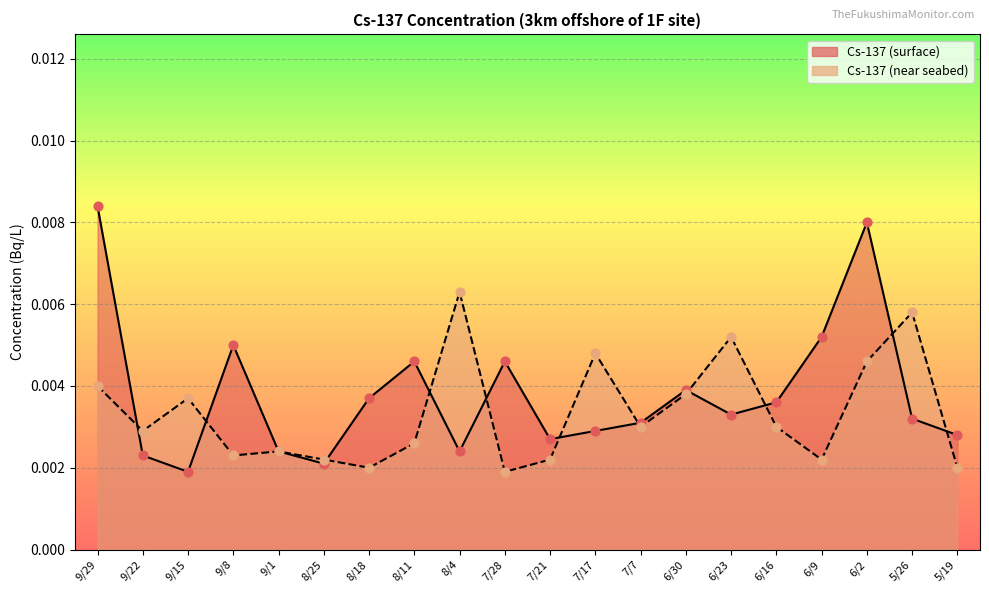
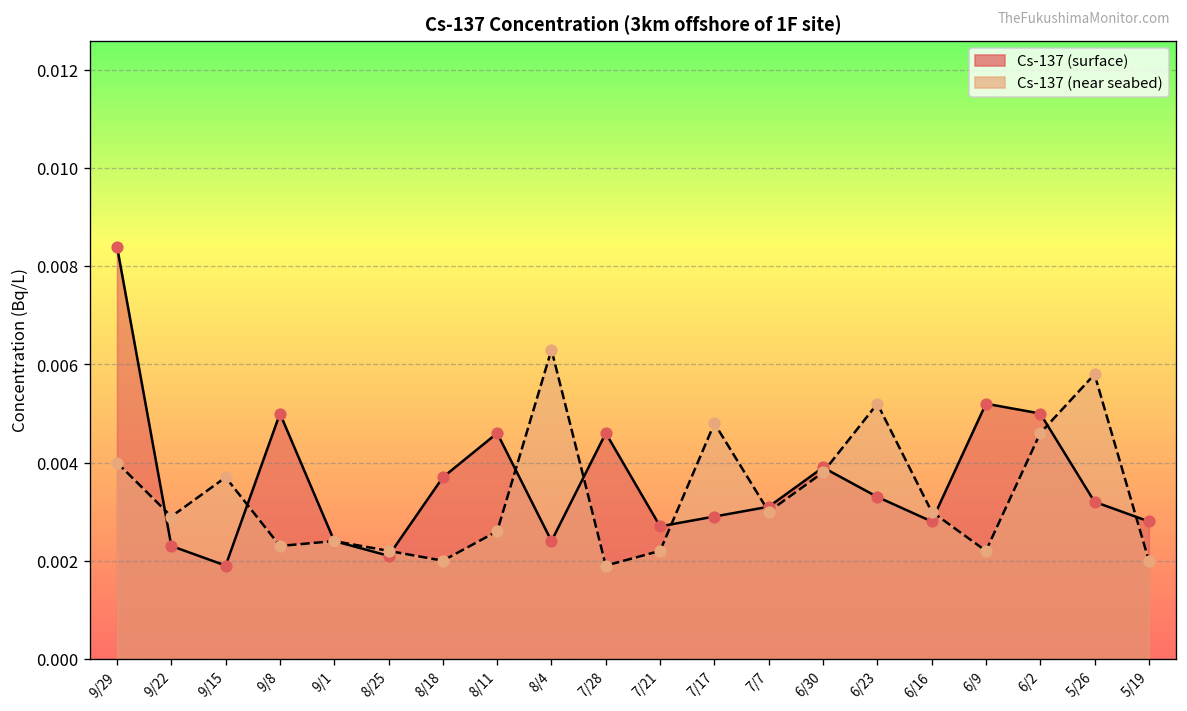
  {
    "Cs-137 (surface)": {
      "9/29": 0.0084,
      "9/22": 0.0023,
      "9/15": 0.0019,
      "9/8": 0.0050,
      "8/25": 0.0021,
      "8/18": 0.0037,
      "8/11": 0.0046,
      "8/4": 0.0024,
      "7/28": 0.0046,
      "7/21": 0.0027,
      "7/17": 0.0029,
      "7/7": 0.0031,
      "6/30": 0.0039,
      "6/23": 0.0033,
-     "6/16": 0.0036,
+     "6/16": 0.0028,
      "6/9": 0.0052,
-     "6/2": 0.008,
+     "6/2": 0.005,
      "5/26": 0.0032,
      "5/19": 0.0028
    },
    "Cs-137 (near seabed)": {
      "9/29": 0.0040,
      "9/22": 0.0029,
      "9/15": 0.0037,
      "9/8": 0.0023,
      "8/25": 0.0022,
      "8/18": 0.0020,
      "8/11": 0.0026,
      "8/4": 0.0063,
      "7/28": 0.0019,
      "7/21": 0.0022,
      "7/17": 0.0048,
      "7/7": 0.0030,
      "6/30": 0.0038,
      "6/23": 0.0052,
      "6/16": 0.0030,
      "6/9": 0.0022,
      "6/2": 0.0046,
      "5/26": 0.0058,
      "5/19": 0.0020
    }
  }
